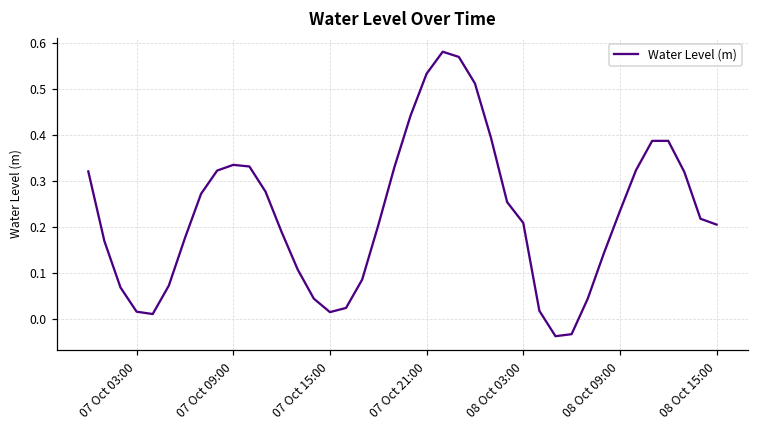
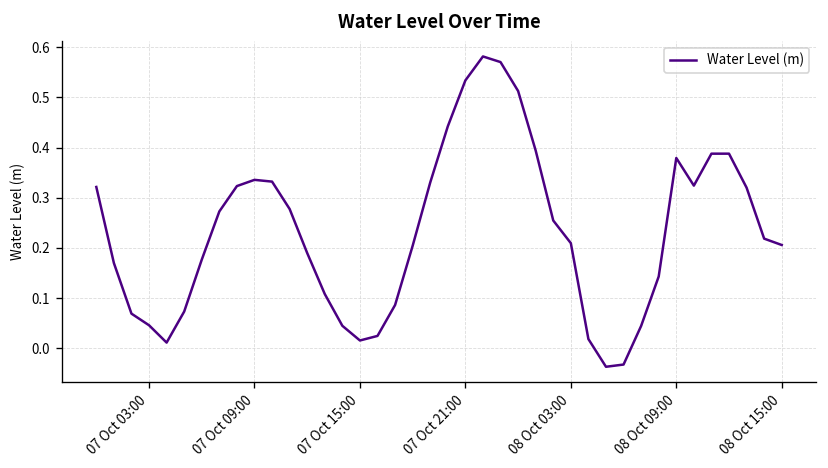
  {
-   "07 Oct 03:00": 0.02,
+   "07 Oct 03:00": 0.05,
    "07 Oct 09:00": 0.34,
    "07 Oct 15:00": 0.02,
    "07 Oct 21:00": 0.53,
    "08 Oct 03:00": 0.21,
-   "08 Oct 09:00": 0.24,
+   "08 Oct 09:00": 0.38,
    "08 Oct 15:00": 0.21
  }
